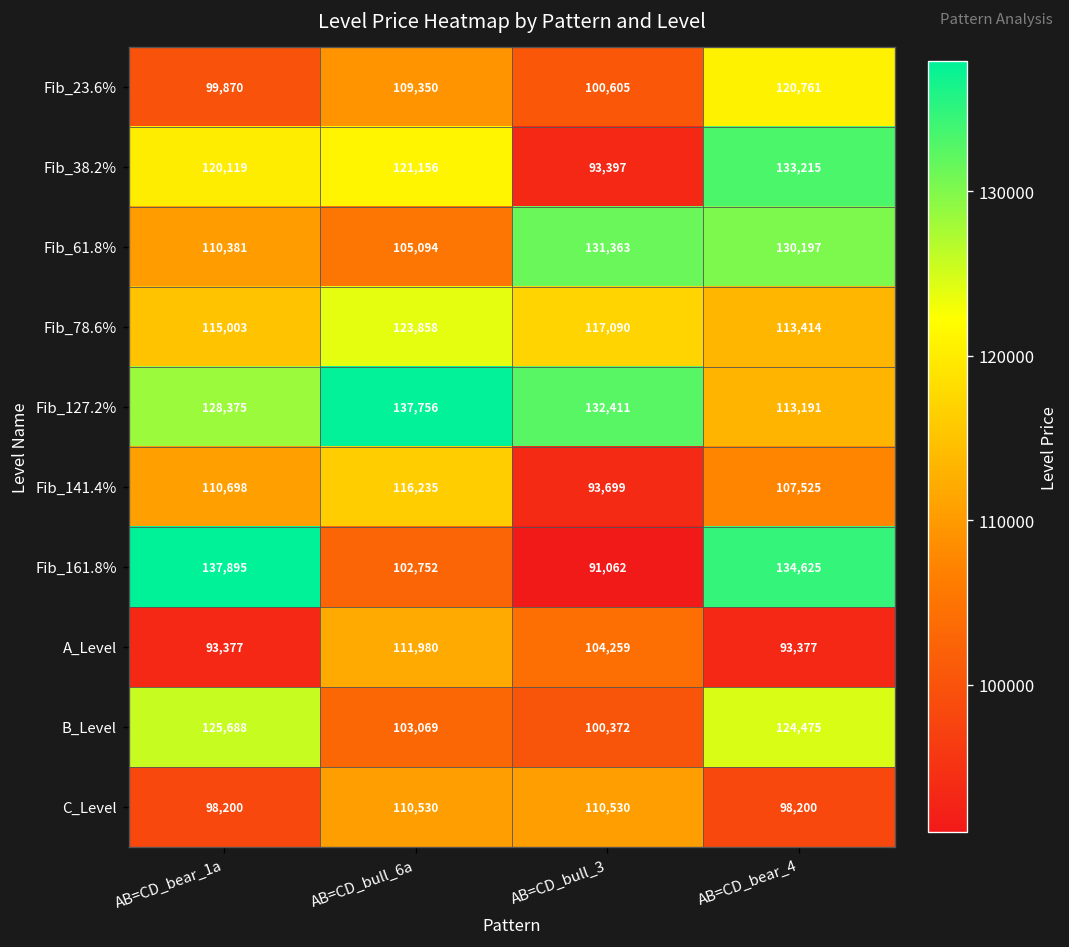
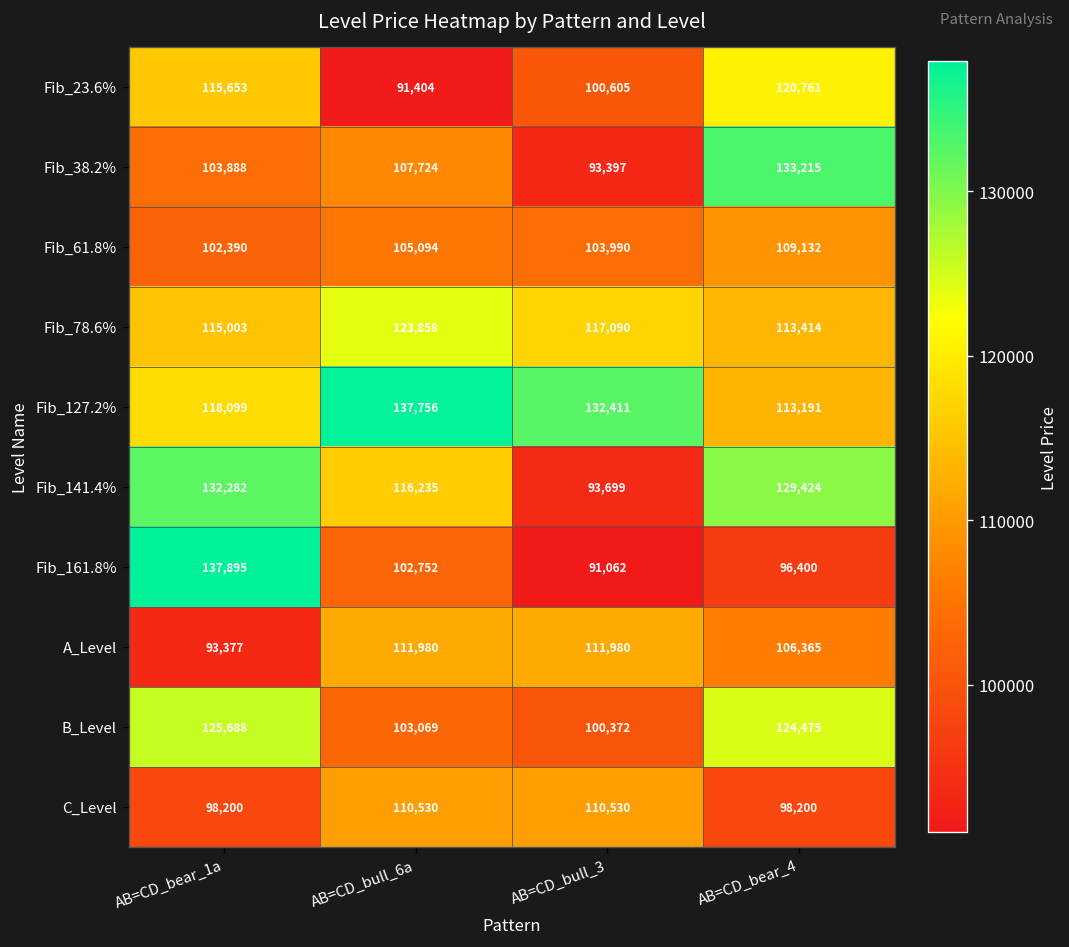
  {
    "Fib_23.6%": {
-     "AB=CD_bear_1a": "99,870",
-     "AB=CD_bull_6a": "109,350",
+     "AB=CD_bear_1a": "115,653",
+     "AB=CD_bull_6a": "91,404",
      "AB=CD_bull_3": "100,605",
      "AB=CD_bear_4": "120,761"
    },
    "Fib_38.2%": {
-     "AB=CD_bear_1a": "120,119",
-     "AB=CD_bull_6a": "121,156",
+     "AB=CD_bear_1a": "103,888",
+     "AB=CD_bull_6a": "107,724",
      "AB=CD_bull_3": "93,397",
      "AB=CD_bear_4": "133,215"
    },
    "Fib_61.8%": {
-     "AB=CD_bear_1a": "110,381",
+     "AB=CD_bear_1a": "102,390",
      "AB=CD_bull_6a": "105,094",
-     "AB=CD_bull_3": "131,363",
-     "AB=CD_bear_4": "130,197"
+     "AB=CD_bull_3": "103,990",
+     "AB=CD_bear_4": "109,132"
    },
    "Fib_78.6%": {
      "AB=CD_bear_1a": "115,003",
      "AB=CD_bull_6a": "123,858",
      "AB=CD_bull_3": "117,090",
      "AB=CD_bear_4": "113,414"
    },
    "Fib_127.2%": {
-     "AB=CD_bear_1a": "128,375",
+     "AB=CD_bear_1a": "118,099",
      "AB=CD_bull_6a": "137,756",
      "AB=CD_bull_3": "132,411",
      "AB=CD_bear_4": "113,191"
    },
    "Fib_141.4%": {
-     "AB=CD_bear_1a": "110,698",
+     "AB=CD_bear_1a": "132,282",
      "AB=CD_bull_6a": "116,235",
      "AB=CD_bull_3": "93,699",
-     "AB=CD_bear_4": "107,525"
+     "AB=CD_bear_4": "129,424"
    },
    "Fib_161.8%": {
      "AB=CD_bear_1a": "137,895",
      "AB=CD_bull_6a": "102,752",
      "AB=CD_bull_3": "91,062",
-     "AB=CD_bear_4": "134,625"
+     "AB=CD_bear_4": "96,400"
    },
    "A_Level": {
      "AB=CD_bear_1a": "93,377",
      "AB=CD_bull_6a": "111,980",
-     "AB=CD_bull_3": "104,259",
-     "AB=CD_bear_4": "93,377"
+     "AB=CD_bull_3": "111,980",
+     "AB=CD_bear_4": "106,365"
    },
    "B_Level": {
      "AB=CD_bear_1a": "125,688",
      "AB=CD_bull_6a": "103,069",
      "AB=CD_bull_3": "100,372",
      "AB=CD_bear_4": "124,475"
    },
    "C_Level": {
      "AB=CD_bear_1a": "98,200",
      "AB=CD_bull_6a": "110,530",
      "AB=CD_bull_3": "110,530",
      "AB=CD_bear_4": "98,200"
    }
  }
